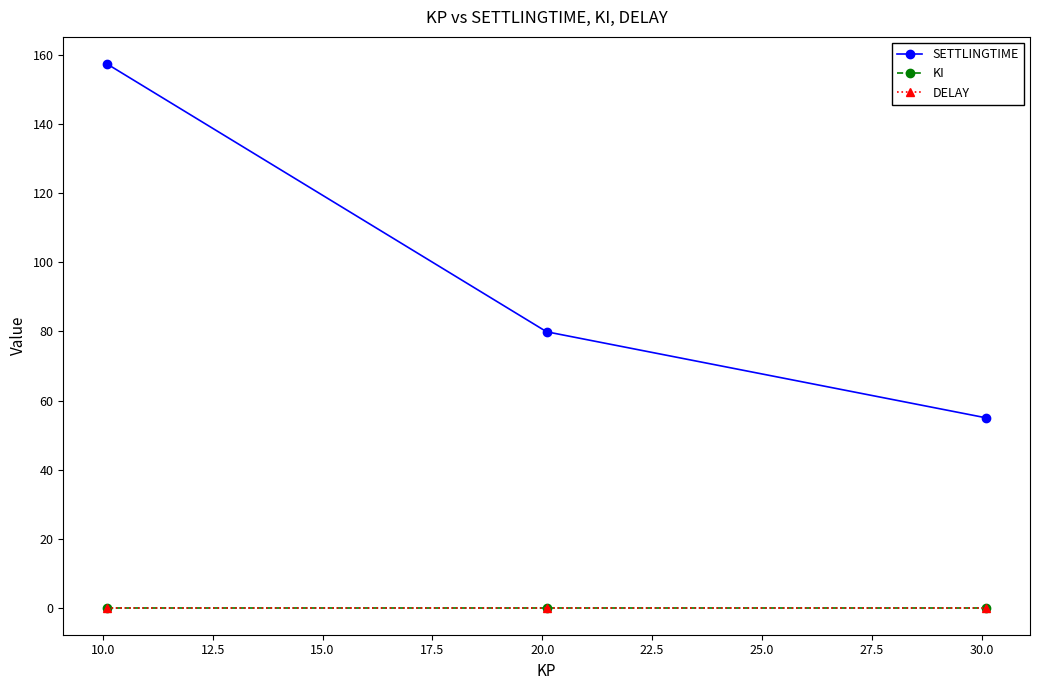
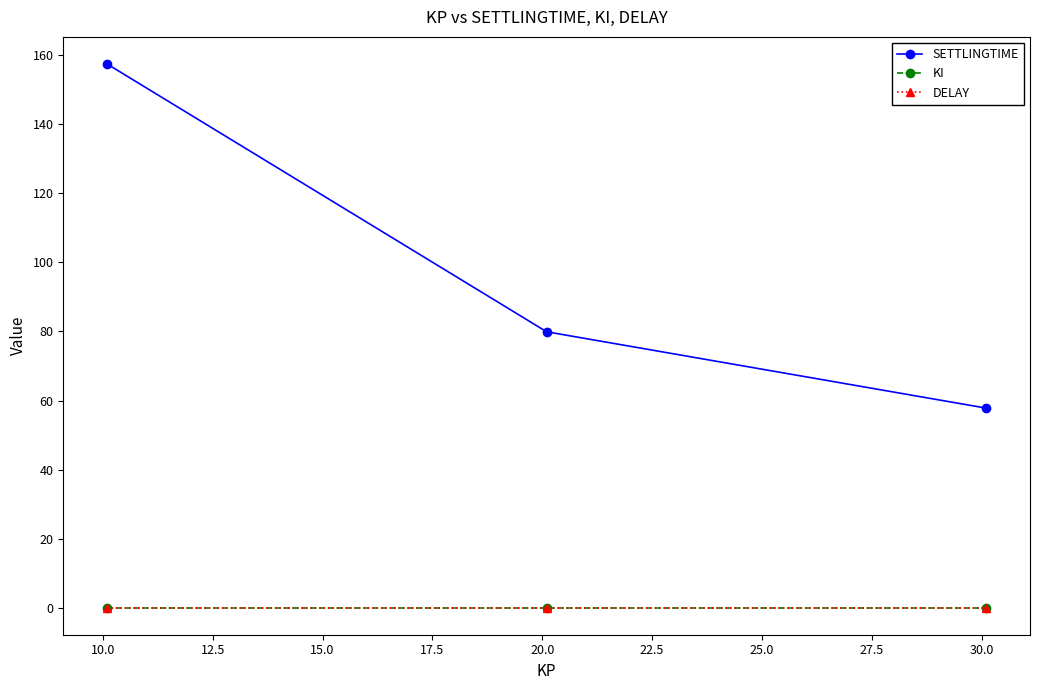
  {
    "SETTLINGTIME": {
      "10.0": 157,
      "20.0": 80,
-     "30.0": 55
+     "30.0": 58
    },
    "DELAY": {
      "10.0": 0,
      "20.0": 0,
      "30.0": 0
    }
  }
